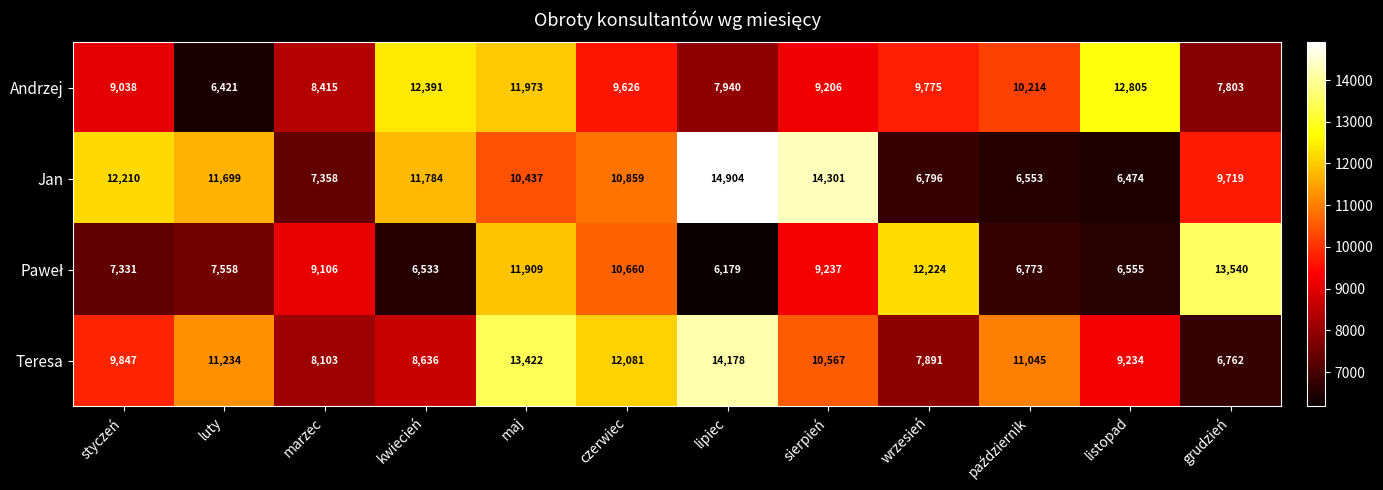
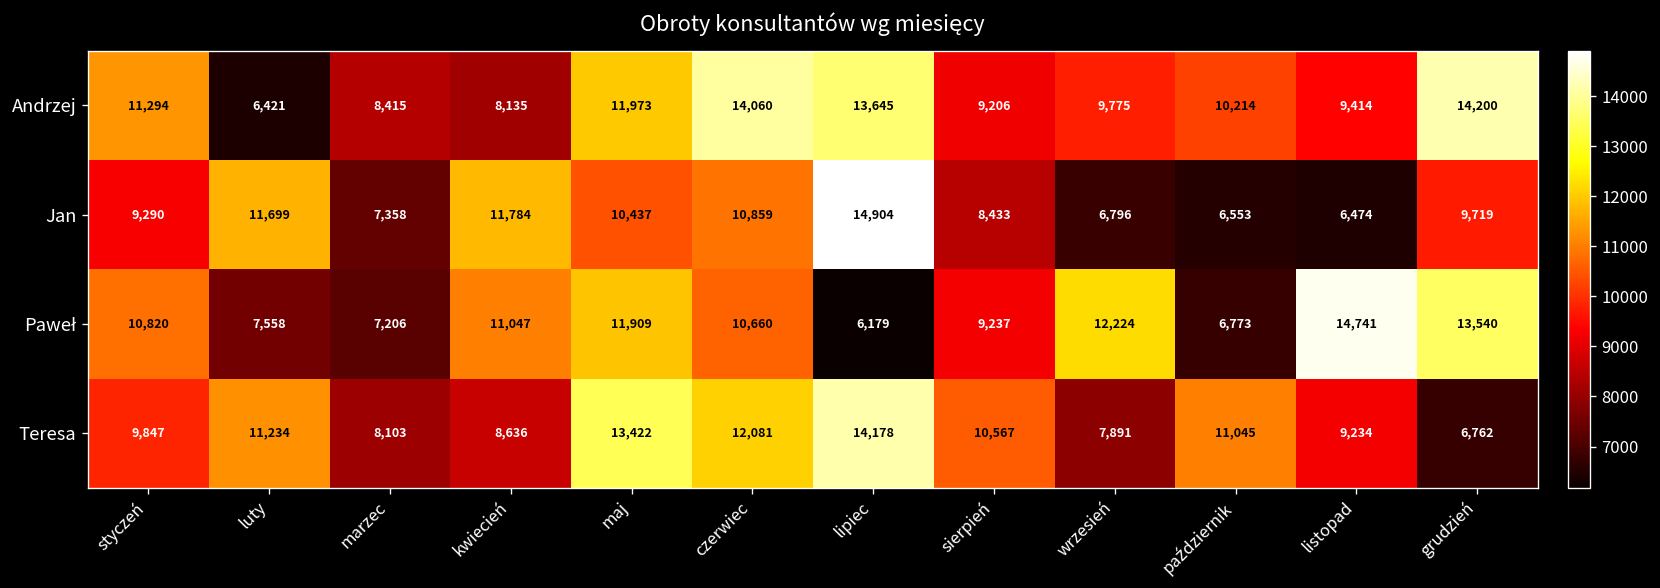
  {
    "Andrzej": {
-     "styczeń": "9,038",
+     "styczeń": "11,294",
      "luty": "6,421",
      "marzec": "8,415",
-     "kwiecień": "12,391",
+     "kwiecień": "8,135",
      "maj": "11,973",
-     "czerwiec": "9,626",
-     "lipiec": "7,940",
+     "czerwiec": "14,060",
+     "lipiec": "13,645",
      "sierpień": "9,206",
      "wrzesień": "9,775",
      "październik": "10,214",
-     "listopad": "12,805",
-     "grudzień": "7,803"
+     "listopad": "9,414",
+     "grudzień": "14,200"
    },
    "Jan": {
-     "styczeń": "12,210",
+     "styczeń": "9,290",
      "luty": "11,699",
      "marzec": "7,358",
      "kwiecień": "11,784",
      "maj": "10,437",
      "czerwiec": "10,859",
      "lipiec": "14,904",
-     "sierpień": "14,301",
+     "sierpień": "8,433",
      "wrzesień": "6,796",
      "październik": "6,553",
      "listopad": "6,474",
      "grudzień": "9,719"
    },
    "Paweł": {
-     "styczeń": "7,331",
+     "styczeń": "10,820",
      "luty": "7,558",
-     "marzec": "9,106",
-     "kwiecień": "6,533",
+     "marzec": "7,206",
+     "kwiecień": "11,047",
      "maj": "11,909",
      "czerwiec": "10,660",
      "lipiec": "6,179",
      "sierpień": "9,237",
      "wrzesień": "12,224",
      "październik": "6,773",
-     "listopad": "6,555",
+     "listopad": "14,741",
      "grudzień": "13,540"
    },
    "Teresa": {
      "styczeń": "9,847",
      "luty": "11,234",
      "marzec": "8,103",
      "kwiecień": "8,636",
      "maj": "13,422",
      "czerwiec": "12,081",
      "lipiec": "14,178",
      "sierpień": "10,567",
      "wrzesień": "7,891",
      "październik": "11,045",
      "listopad": "9,234",
      "grudzień": "6,762"
    }
  }
